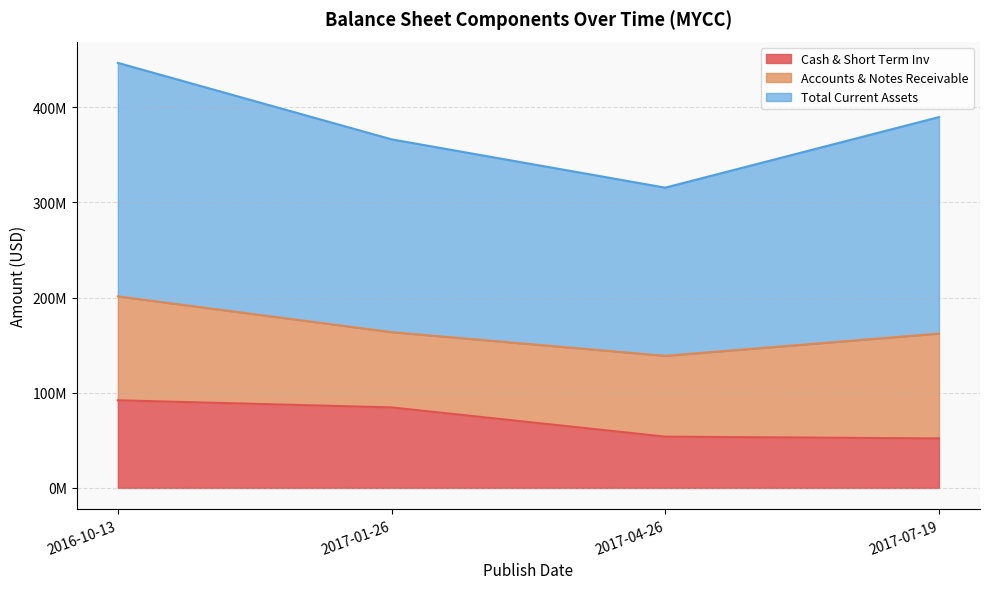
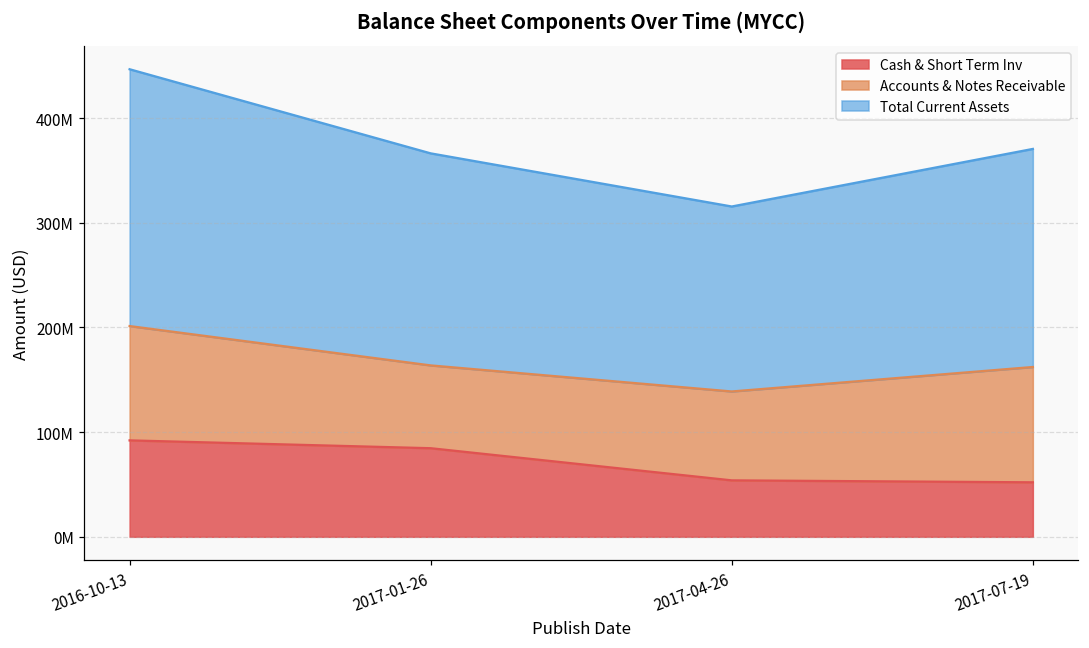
  {
    "Total Current Assets": {
      "2016-10-13": 250000000,
      "2017-01-26": 200000000,
      "2017-04-26": 180000000,
-     "2017-07-19": 230000000
+     "2017-07-19": 210000000
    }
  }
